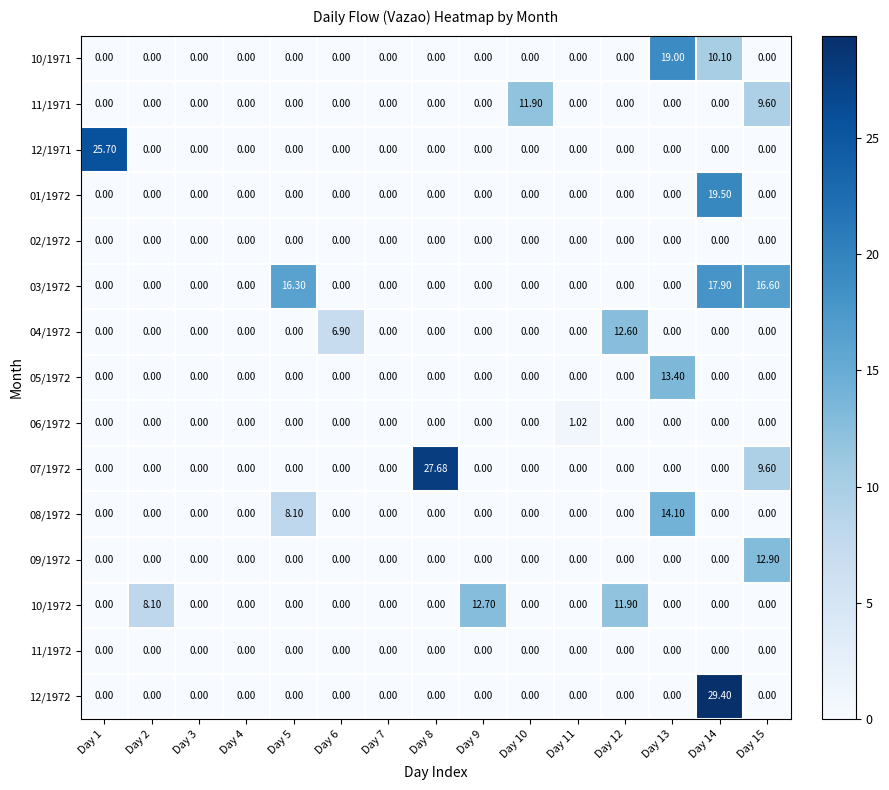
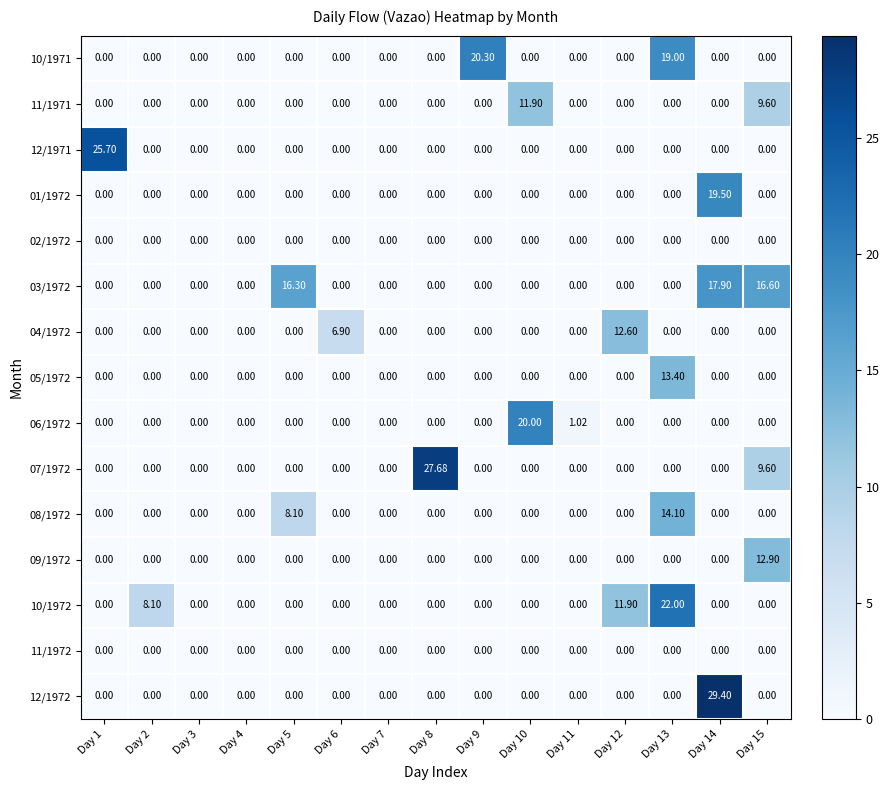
  {
    "10/1971": {
      "Day 1": 0.00,
      "Day 2": 0.00,
      "Day 3": 0.00,
      "Day 4": 0.00,
      "Day 5": 0.00,
      "Day 6": 0.00,
      "Day 7": 0.00,
      "Day 8": 0.00,
-     "Day 9": 0.00,
+     "Day 9": 20.30,
      "Day 10": 0.00,
      "Day 11": 0.00,
      "Day 12": 0.00,
      "Day 13": 19.00,
-     "Day 14": 10.10,
+     "Day 14": 0.00,
      "Day 15": 0.00
    },
    "06/1972": {
      "Day 1": 0.00,
      "Day 2": 0.00,
      "Day 3": 0.00,
      "Day 4": 0.00,
      "Day 5": 0.00,
      "Day 6": 0.00,
      "Day 7": 0.00,
      "Day 8": 0.00,
      "Day 9": 0.00,
-     "Day 10": 0.00,
+     "Day 10": 20.00,
      "Day 11": 1.02,
      "Day 12": 0.00,
      "Day 13": 0.00,
      "Day 14": 0.00,
      "Day 15": 0.00
    },
    "10/1972": {
      "Day 1": 0.00,
      "Day 2": 8.10,
      "Day 3": 0.00,
      "Day 4": 0.00,
      "Day 5": 0.00,
      "Day 6": 0.00,
      "Day 7": 0.00,
      "Day 8": 0.00,
-     "Day 9": 12.70,
+     "Day 9": 0.00,
      "Day 10": 0.00,
      "Day 11": 0.00,
      "Day 12": 11.90,
-     "Day 13": 0.00,
+     "Day 13": 22.00,
      "Day 14": 0.00,
      "Day 15": 0.00
    }
  }
